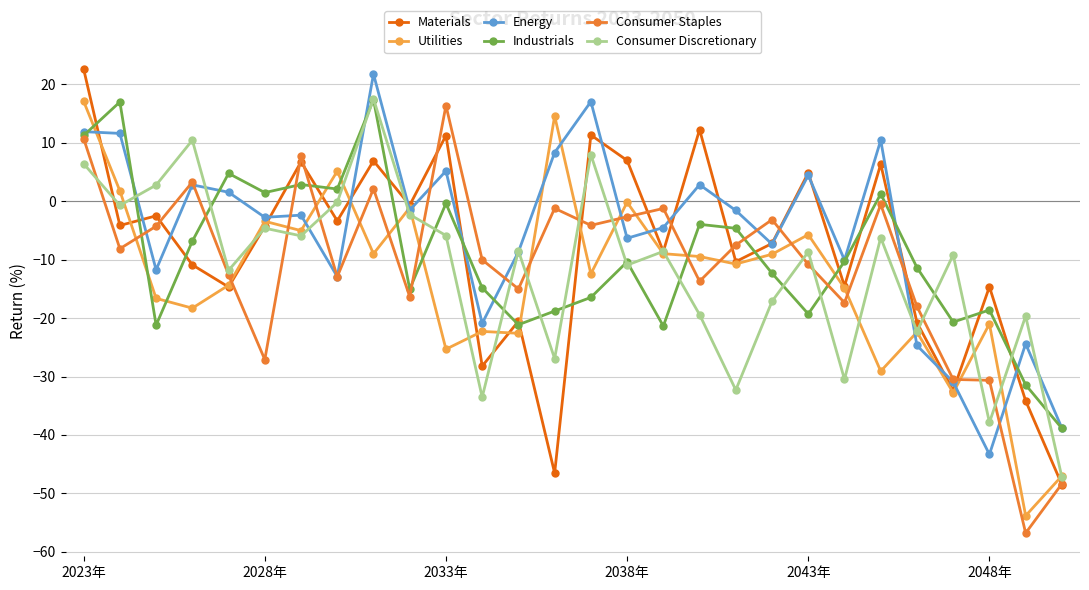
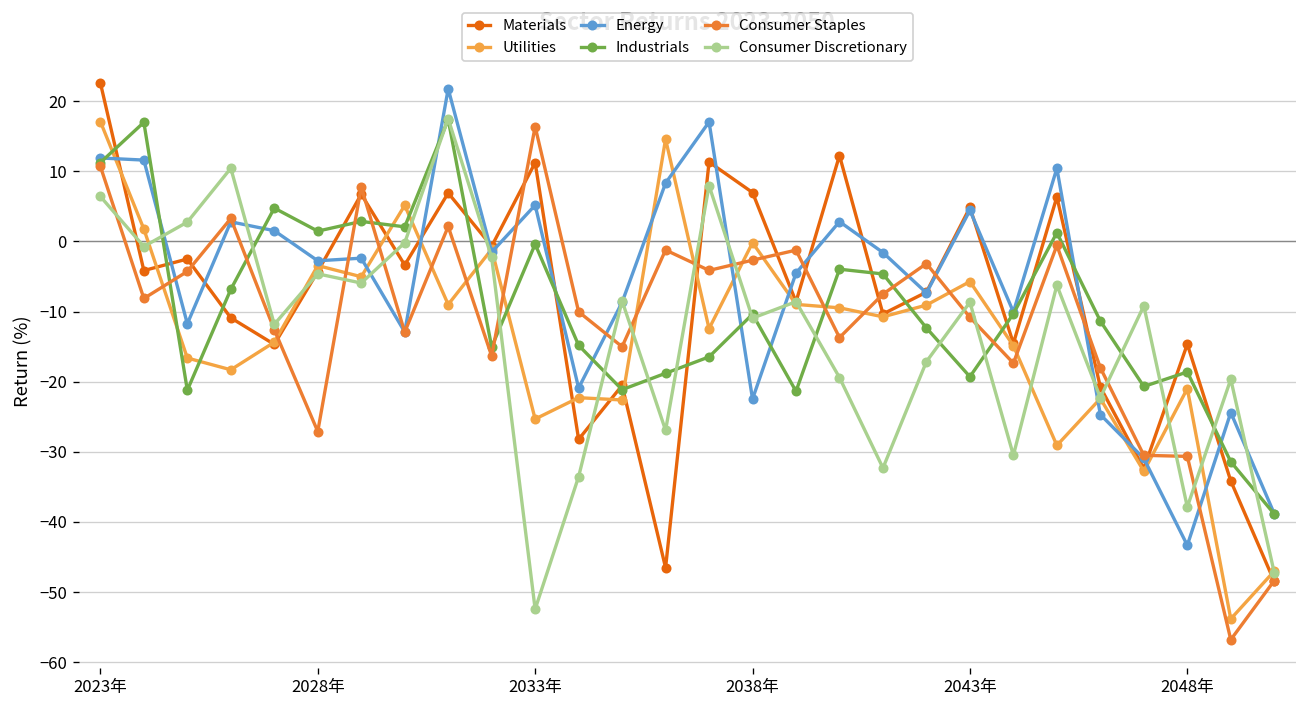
  {
    "Energy": {
      "2023年": 12,
      "2028年": -3,
      "2033年": 5,
-     "2038年": -6,
+     "2038年": -22,
      "2048年": -43
    },
    "Industrials": {
      "2023年": 11,
      "2028年": 1,
      "2033年": 0,
      "2038年": -10,
      "2043年": -19,
      "2048年": -19
    },
    "Consumer Discretionary": {
      "2023年": 6,
-     "2033年": -6,
+     "2033年": -52,
      "2038年": -11,
      "2043年": -9,
      "2048年": -38
    }
  }
